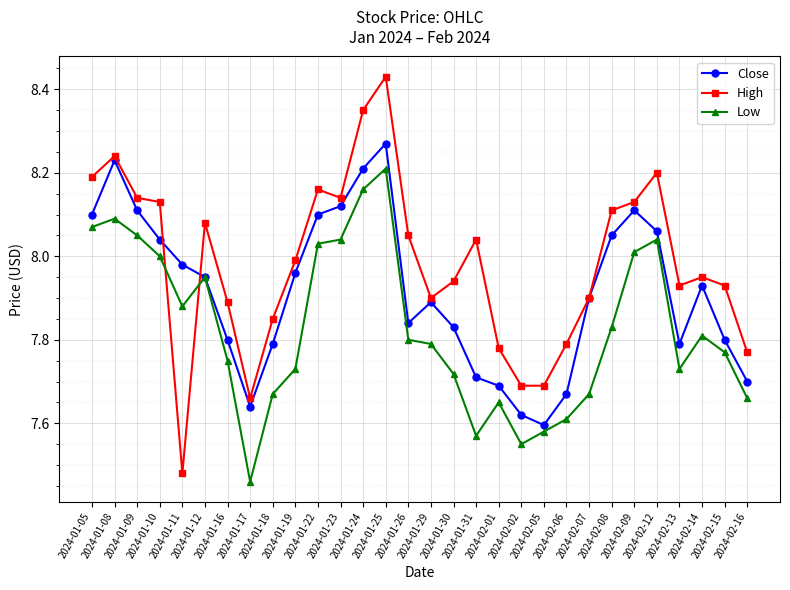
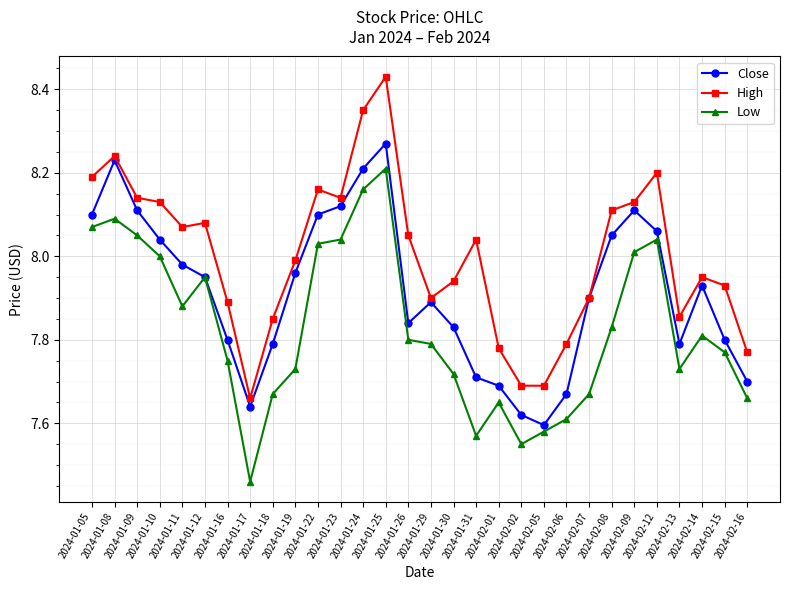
  {
    "Close": {
      "2024-01-05": 8.10,
      "2024-01-08": 8.23,
      "2024-01-09": 8.11,
      "2024-01-10": 8.04,
      "2024-01-11": 7.98,
      "2024-01-16": 7.80,
      "2024-01-17": 7.64,
      "2024-01-18": 7.79,
      "2024-01-19": 7.96,
      "2024-01-22": 8.10,
      "2024-01-23": 8.12,
      "2024-01-24": 8.21,
      "2024-01-25": 8.27,
      "2024-01-26": 7.84,
      "2024-01-29": 7.89,
      "2024-01-30": 7.83,
      "2024-01-31": 7.71,
      "2024-02-01": 7.69,
      "2024-02-02": 7.62,
      "2024-02-05": 7.60,
      "2024-02-06": 7.67,
      "2024-02-08": 8.05,
      "2024-02-09": 8.11,
      "2024-02-12": 8.06,
      "2024-02-13": 7.79,
      "2024-02-14": 7.93,
      "2024-02-15": 7.80,
      "2024-02-16": 7.70
    },
    "High": {
      "2024-01-05": 8.19,
      "2024-01-08": 8.24,
      "2024-01-09": 8.14,
      "2024-01-10": 8.13,
-     "2024-01-11": 7.48,
+     "2024-01-11": 8.07,
      "2024-01-12": 8.08,
      "2024-01-16": 7.89,
      "2024-01-17": 7.66,
      "2024-01-18": 7.85,
      "2024-01-19": 7.99,
      "2024-01-22": 8.16,
      "2024-01-23": 8.14,
      "2024-01-24": 8.35,
      "2024-01-25": 8.43,
      "2024-01-26": 8.05,
      "2024-01-29": 7.90,
      "2024-01-30": 7.94,
      "2024-01-31": 8.04,
      "2024-02-01": 7.78,
      "2024-02-02": 7.69,
      "2024-02-05": 7.69,
      "2024-02-06": 7.79,
      "2024-02-08": 8.11,
      "2024-02-09": 8.13,
      "2024-02-12": 8.20,
-     "2024-02-13": 7.93,
+     "2024-02-13": 7.85,
      "2024-02-14": 7.95,
      "2024-02-15": 7.93,
      "2024-02-16": 7.77
    },
    "Low": {
      "2024-01-05": 8.07,
      "2024-01-08": 8.09,
      "2024-01-09": 8.05,
      "2024-01-10": 8.00,
      "2024-01-11": 7.88,
      "2024-01-16": 7.75,
      "2024-01-17": 7.46,
      "2024-01-18": 7.67,
      "2024-01-19": 7.73,
      "2024-01-22": 8.03,
      "2024-01-23": 8.04,
      "2024-01-24": 8.16,
      "2024-01-25": 8.21,
      "2024-01-26": 7.80,
      "2024-01-29": 7.79,
      "2024-01-30": 7.72,
      "2024-01-31": 7.57,
      "2024-02-01": 7.65,
      "2024-02-02": 7.55,
      "2024-02-05": 7.58,
      "2024-02-06": 7.61,
      "2024-02-07": 7.67,
      "2024-02-08": 7.83,
      "2024-02-09": 8.01,
      "2024-02-12": 8.04,
      "2024-02-13": 7.73,
      "2024-02-14": 7.81,
      "2024-02-15": 7.77,
      "2024-02-16": 7.66
    }
  }
